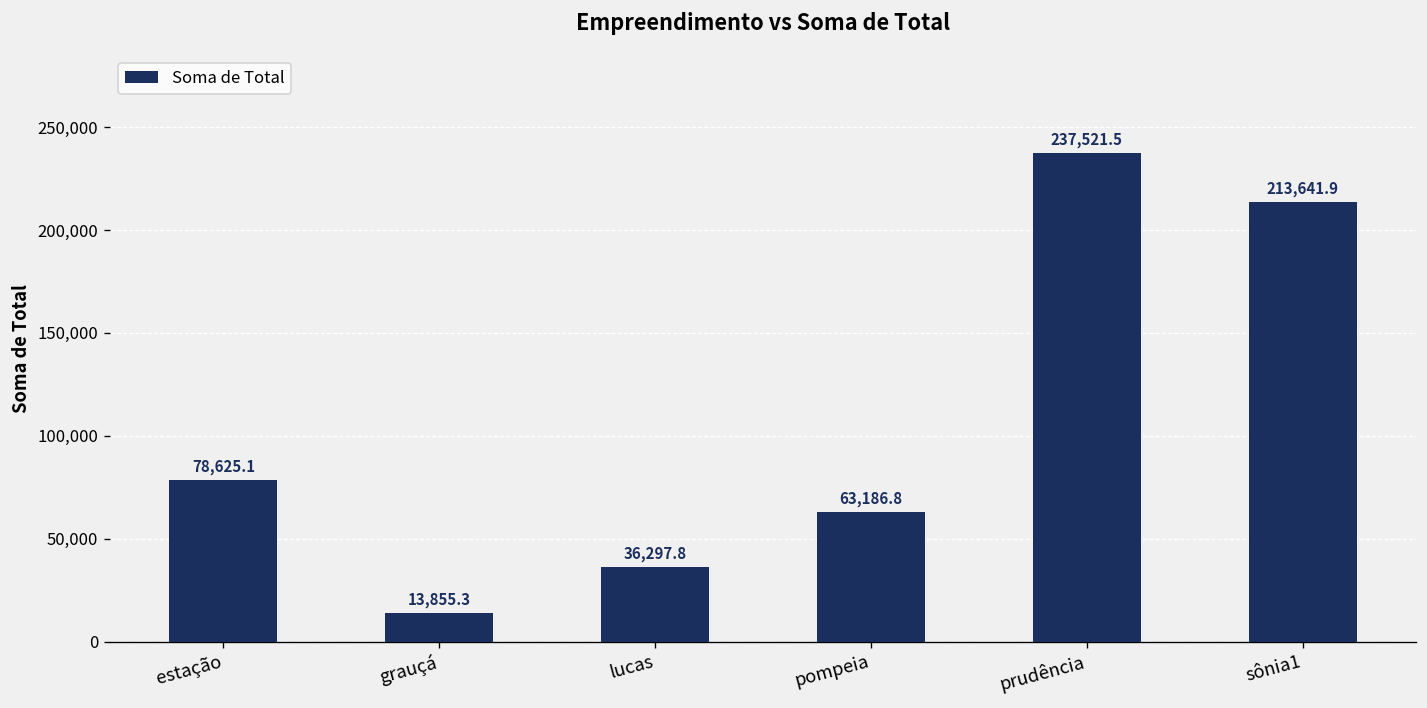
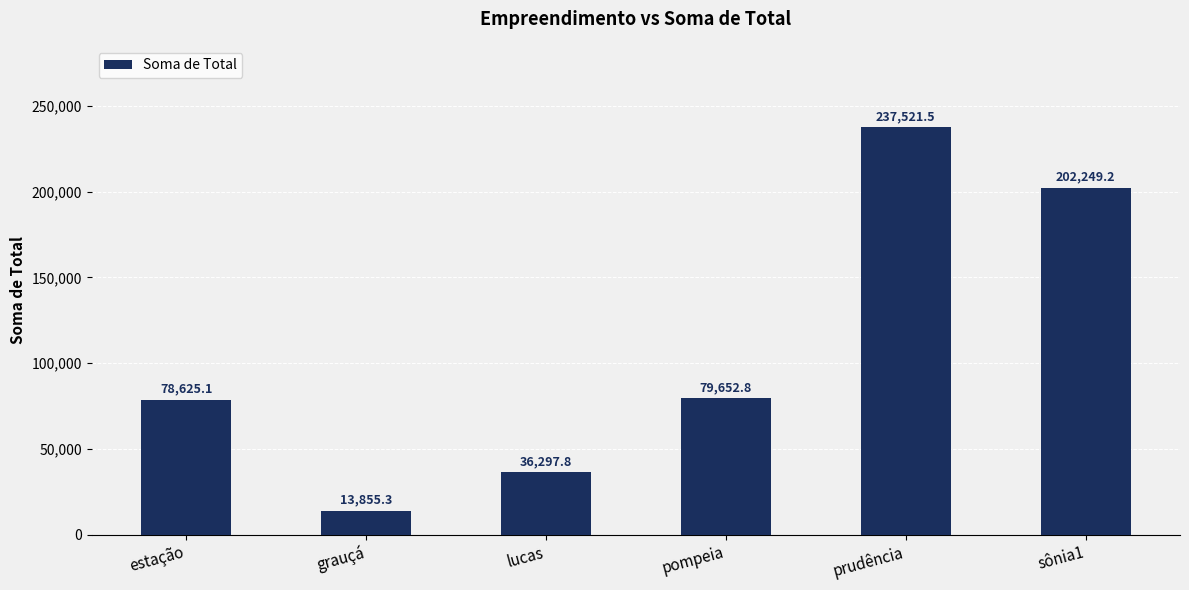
  {
    "estação": "78,625.1",
    "grauçá": "13,855.3",
    "lucas": "36,297.8",
-   "pompeia": "63,186.8",
+   "pompeia": "79,652.8",
    "prudência": "237,521.5",
-   "sônia1": "213,641.9"
+   "sônia1": "202,249.2"
  }
